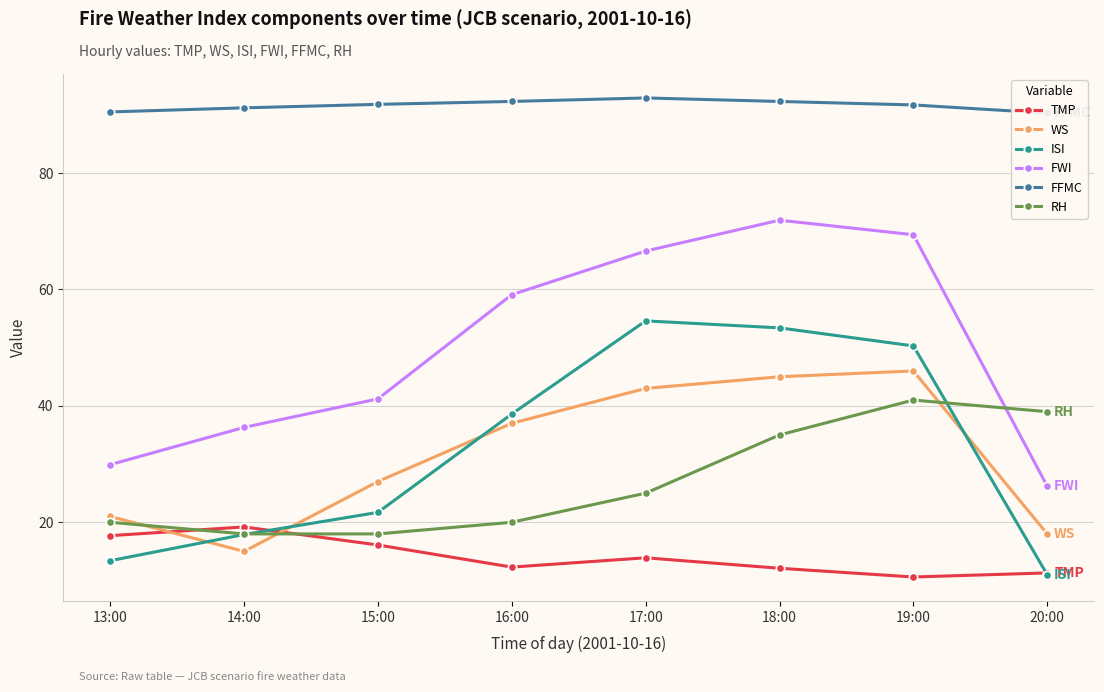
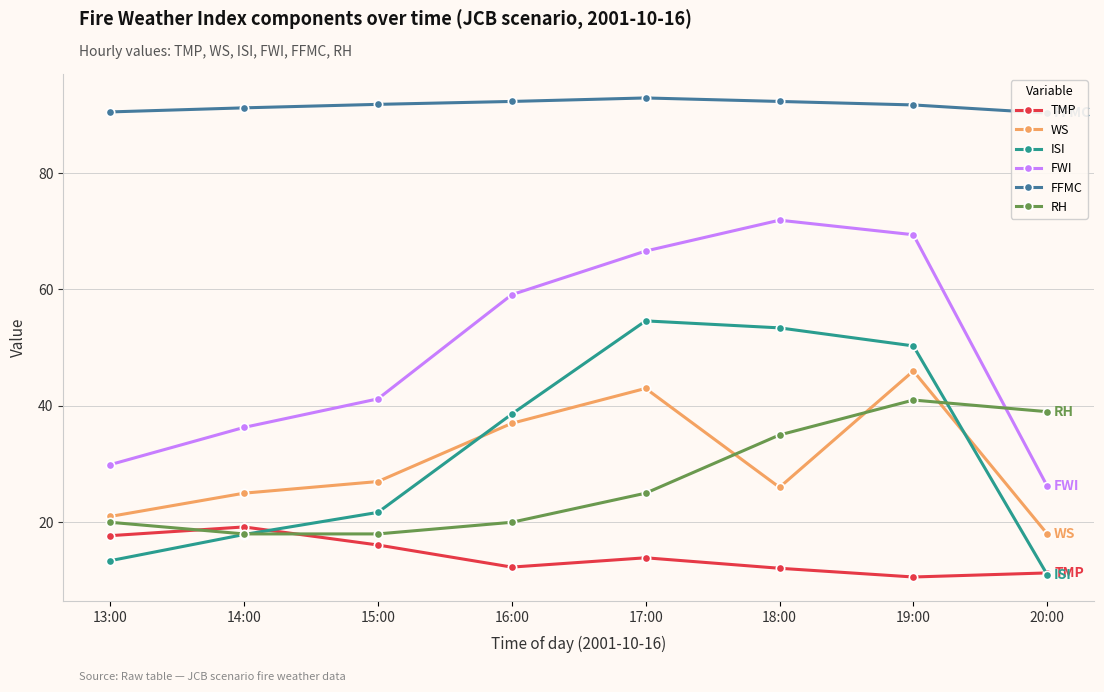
  {
    "TMP": {
      "13:00": 18,
      "14:00": 19,
      "15:00": 16,
      "16:00": 12,
      "17:00": 14,
      "18:00": 12,
      "19:00": 11
    },
    "WS": {
      "13:00": 21,
-     "14:00": 15,
+     "14:00": 25,
      "15:00": 27,
      "16:00": 37,
      "17:00": 43,
-     "18:00": 45,
+     "18:00": 26,
      "19:00": 46,
      "20:00": 18
    },
    "FWI": {
      "13:00": 30,
      "14:00": 36,
      "15:00": 41,
      "16:00": 59,
      "17:00": 67,
      "18:00": 72,
      "19:00": 69,
      "20:00": 26
    },
    "RH": {
      "13:00": 20,
      "15:00": 18,
      "16:00": 20,
      "17:00": 25,
      "18:00": 35,
      "19:00": 41,
      "20:00": 39
    }
  }
